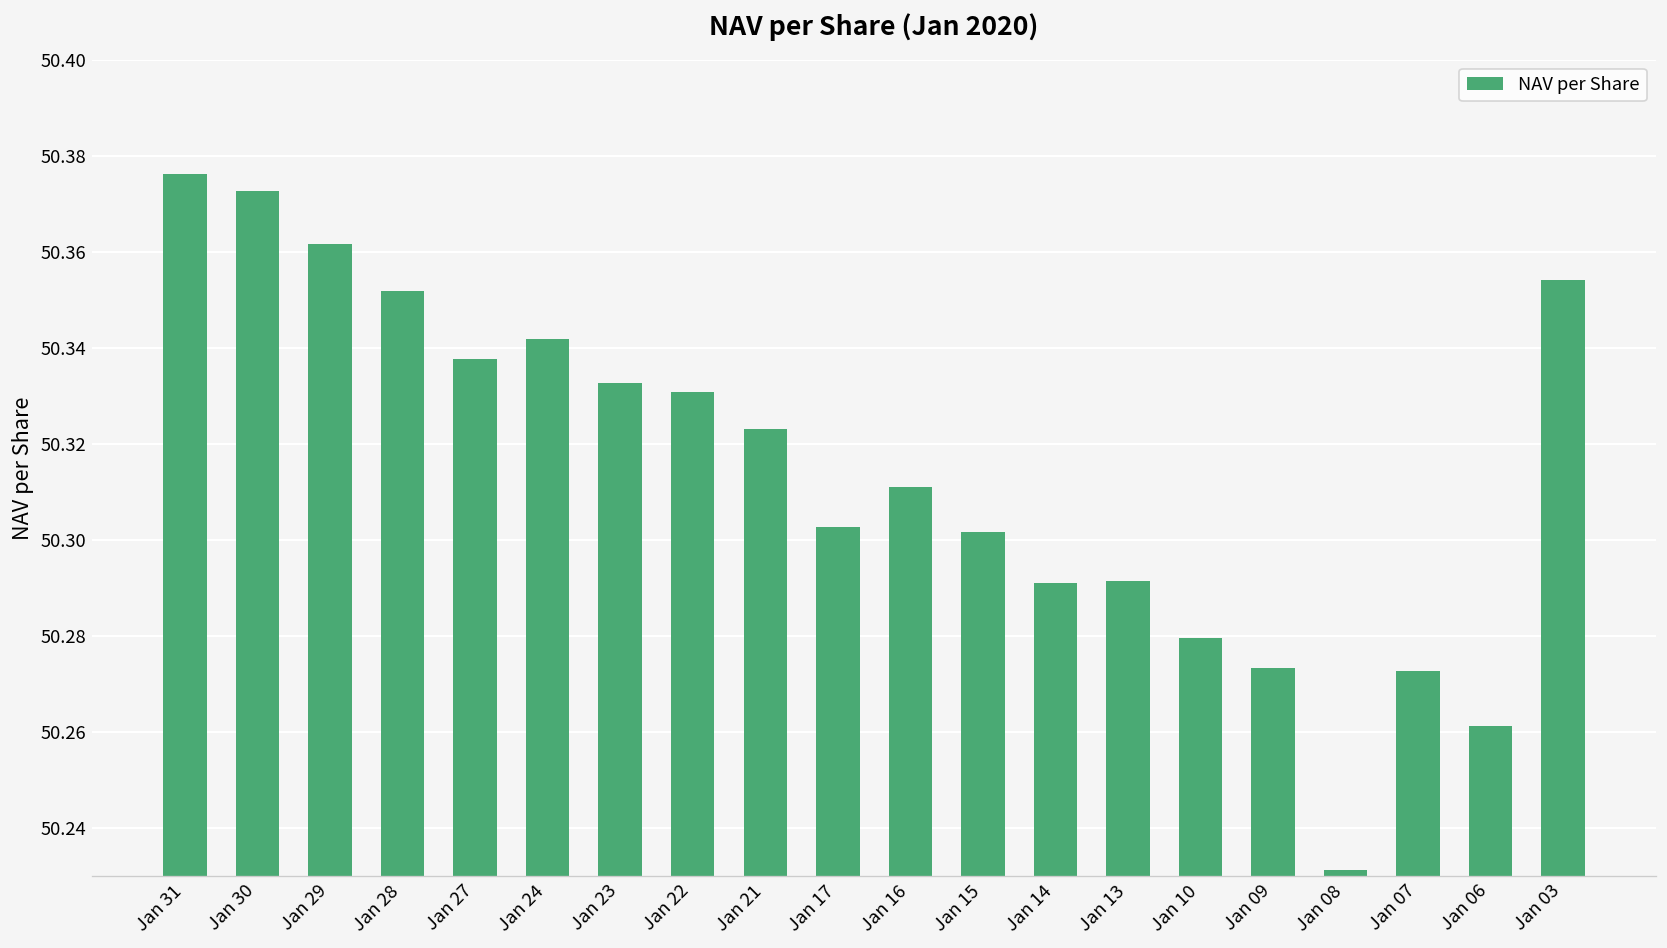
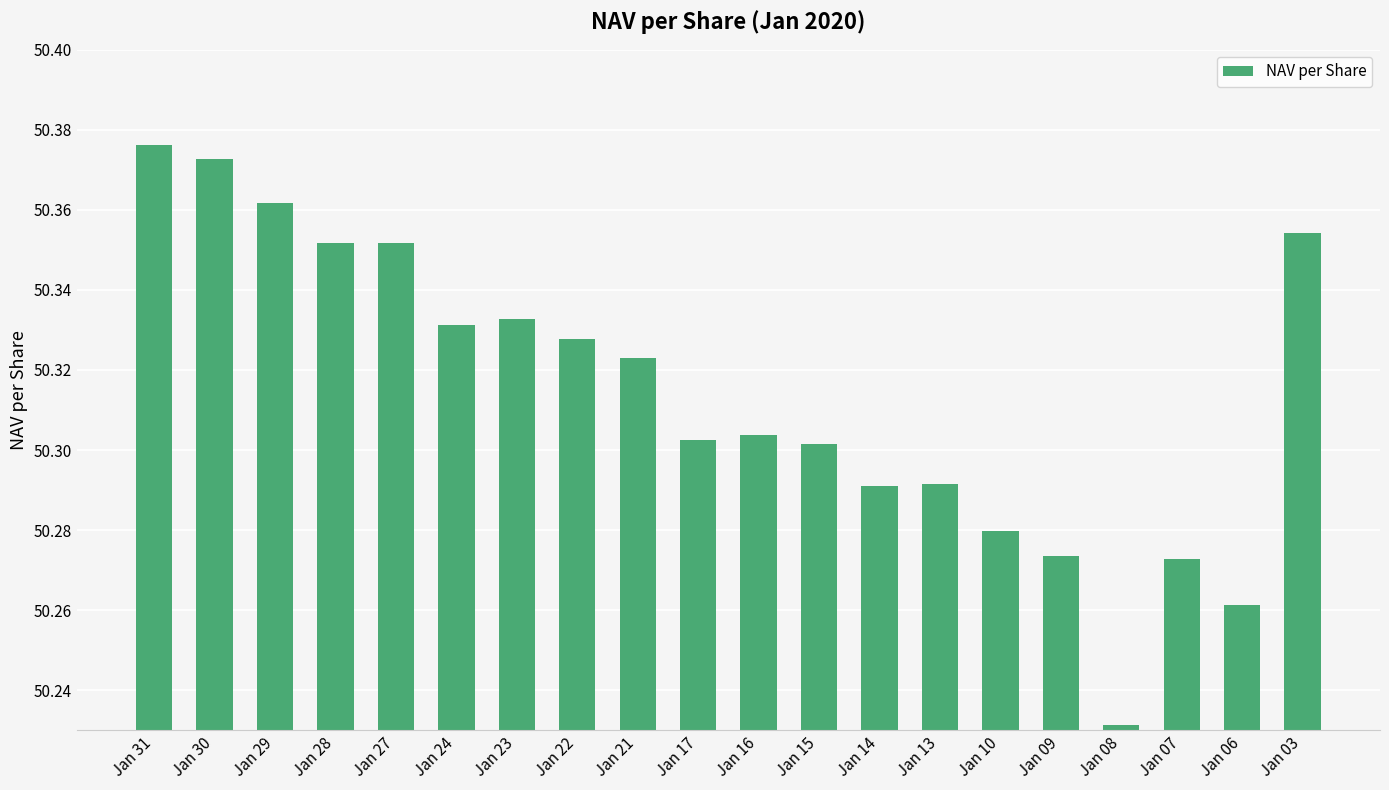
  {
    "Jan 31": 50.376,
    "Jan 30": 50.373,
    "Jan 29": 50.362,
    "Jan 28": 50.352,
-   "Jan 27": 50.338,
-   "Jan 24": 50.342,
+   "Jan 27": 50.352,
+   "Jan 24": 50.331,
    "Jan 23": 50.333,
-   "Jan 22": 50.331,
+   "Jan 22": 50.328,
    "Jan 21": 50.323,
    "Jan 17": 50.303,
-   "Jan 16": 50.311,
+   "Jan 16": 50.304,
    "Jan 15": 50.302,
    "Jan 14": 50.291,
    "Jan 13": 50.292,
    "Jan 10": 50.280,
    "Jan 09": 50.273,
    "Jan 08": 50.231,
    "Jan 07": 50.273,
    "Jan 06": 50.261,
    "Jan 03": 50.354
  }
